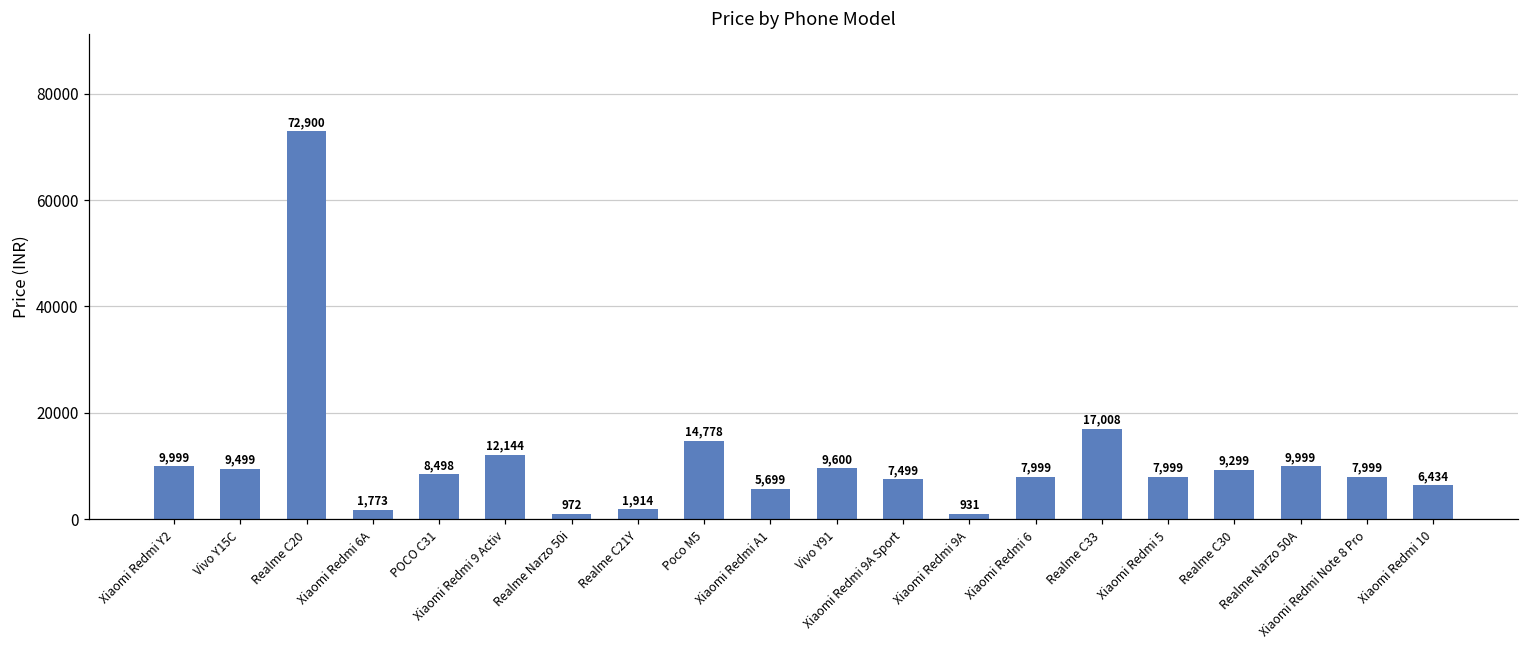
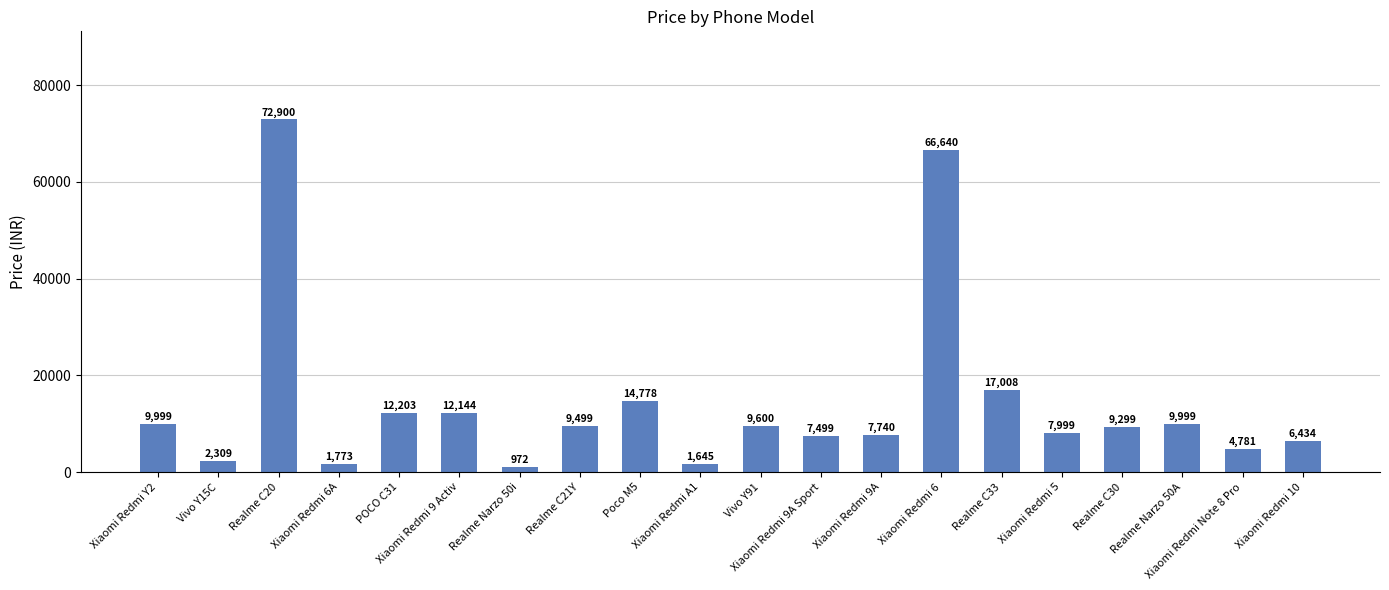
  {
    "Xiaomi Redmi Y2": "9,999",
-   "Vivo Y15C": "9,499",
+   "Vivo Y15C": "2,309",
    "Realme C20": "72,900",
    "Xiaomi Redmi 6A": "1,773",
-   "POCO C31": "8,498",
+   "POCO C31": "12,203",
    "Xiaomi Redmi 9 Activ": "12,144",
    "Realme Narzo 50i": "972",
-   "Realme C21Y": "1,914",
+   "Realme C21Y": "9,499",
    "Poco M5": "14,778",
-   "Xiaomi Redmi A1": "5,699",
+   "Xiaomi Redmi A1": "1,645",
    "Vivo Y91": "9,600",
    "Xiaomi Redmi 9A Sport": "7,499",
-   "Xiaomi Redmi 9A": "931",
-   "Xiaomi Redmi 6": "7,999",
+   "Xiaomi Redmi 9A": "7,740",
+   "Xiaomi Redmi 6": "66,640",
    "Realme C33": "17,008",
    "Xiaomi Redmi 5": "7,999",
    "Realme C30": "9,299",
    "Realme Narzo 50A": "9,999",
-   "Xiaomi Redmi Note 8 Pro": "7,999",
+   "Xiaomi Redmi Note 8 Pro": "4,781",
    "Xiaomi Redmi 10": "6,434"
  }
